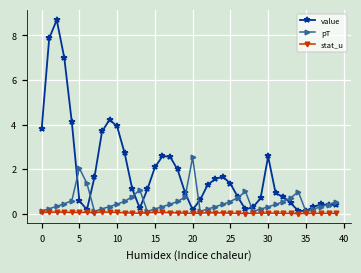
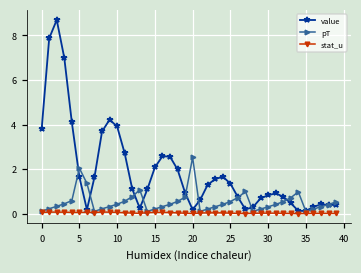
  {
    "value": {
      "0": 3.8,
-     "5": 0.6,
+     "5": 1.6,
      "10": 3.9,
      "15": 2.1,
      "20": 0.2,
      "25": 1.3,
-     "30": 2.6
+     "30": 0.8
    },
    "pT": {
      "5": 2.0,
      "10": 0.4,
      "15": 0.2,
      "20": 2.5,
      "25": 0.5,
      "30": 0.3
    },
    "stat_u": {
      "5": 0.1,
      "10": 0.1,
      "15": 0.1,
      "20": 0.0,
      "25": 0.0,
      "30": 0.0
    }
  }
